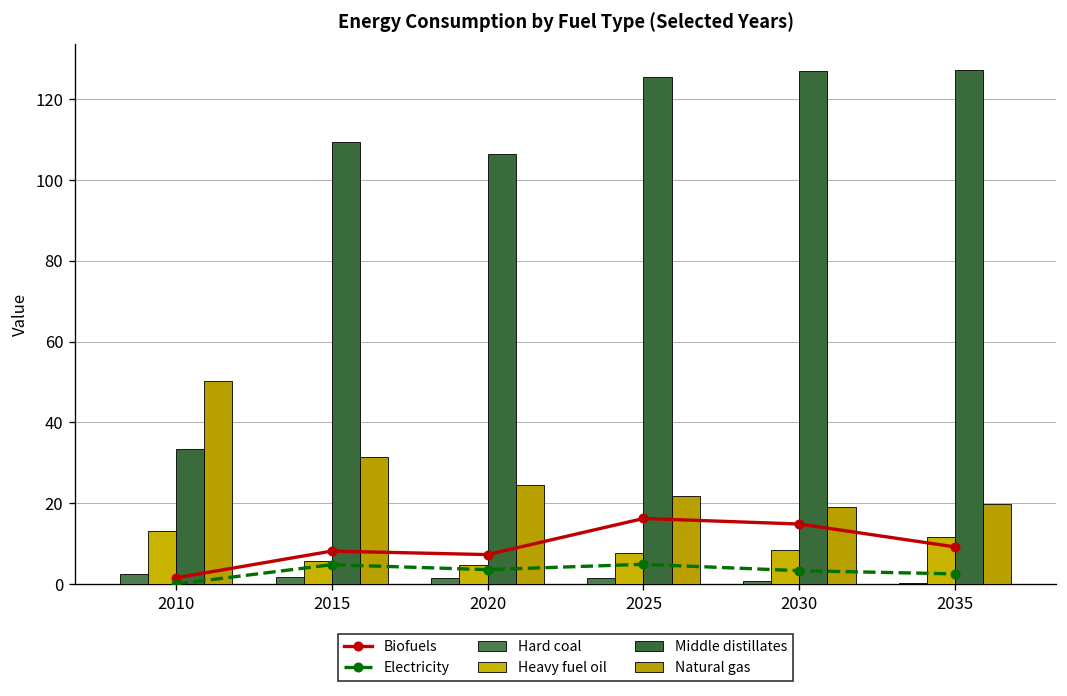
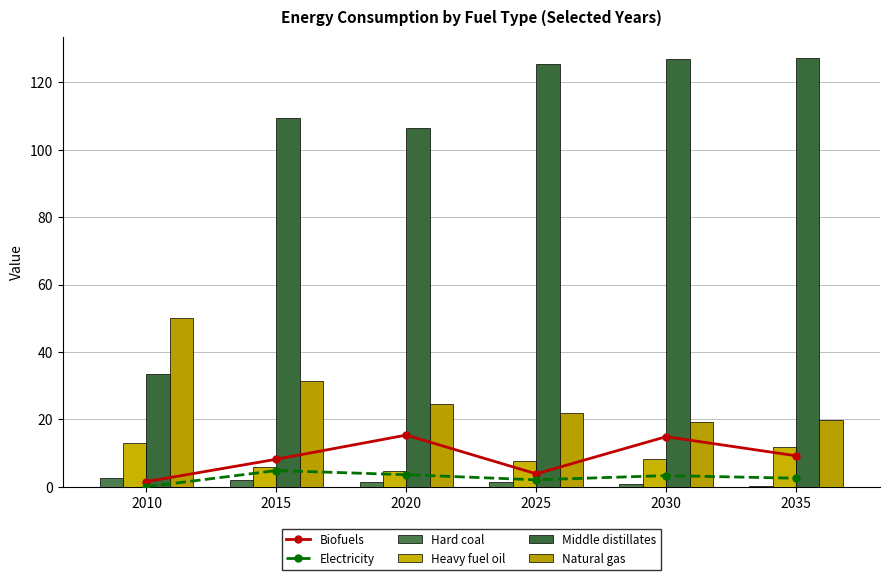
  {
    "Biofuels": {
      "2010": 2,
      "2015": 8,
-     "2020": 7,
-     "2025": 16,
+     "2020": 15,
+     "2025": 4,
      "2030": 15,
      "2035": 9
    },
    "Electricity": {
      "2010": 0,
      "2015": 5,
      "2020": 4,
-     "2025": 5,
+     "2025": 2,
      "2030": 3,
      "2035": 3
    }
  }
